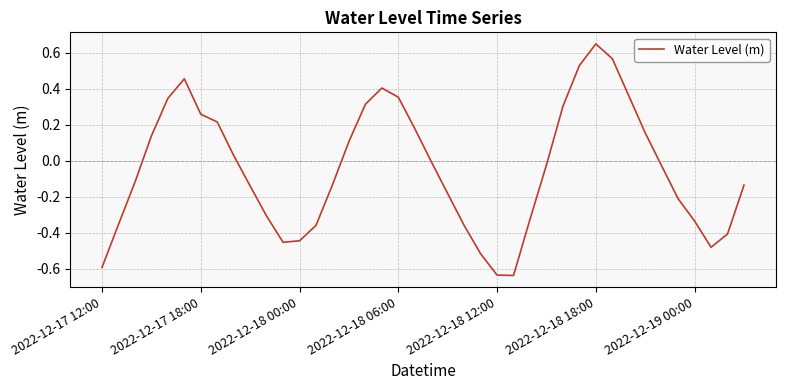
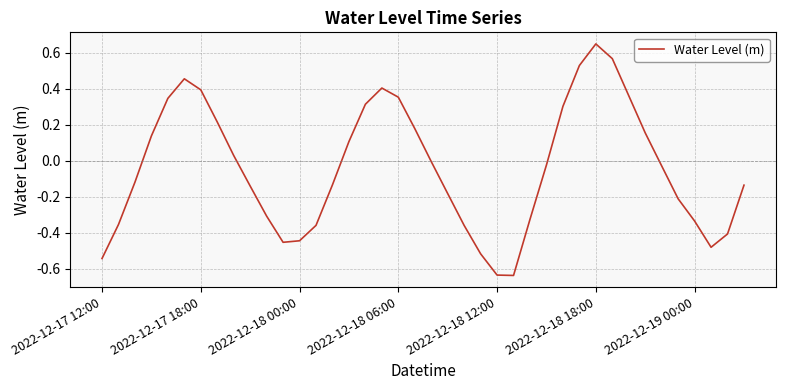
  {
-   "2022-12-17 12:00": -0.59,
-   "2022-12-17 18:00": 0.26,
+   "2022-12-17 12:00": -0.54,
+   "2022-12-17 18:00": 0.39,
    "2022-12-18 00:00": -0.45,
    "2022-12-18 06:00": 0.35,
    "2022-12-18 12:00": -0.64,
    "2022-12-18 18:00": 0.65,
    "2022-12-19 00:00": -0.34
  }
